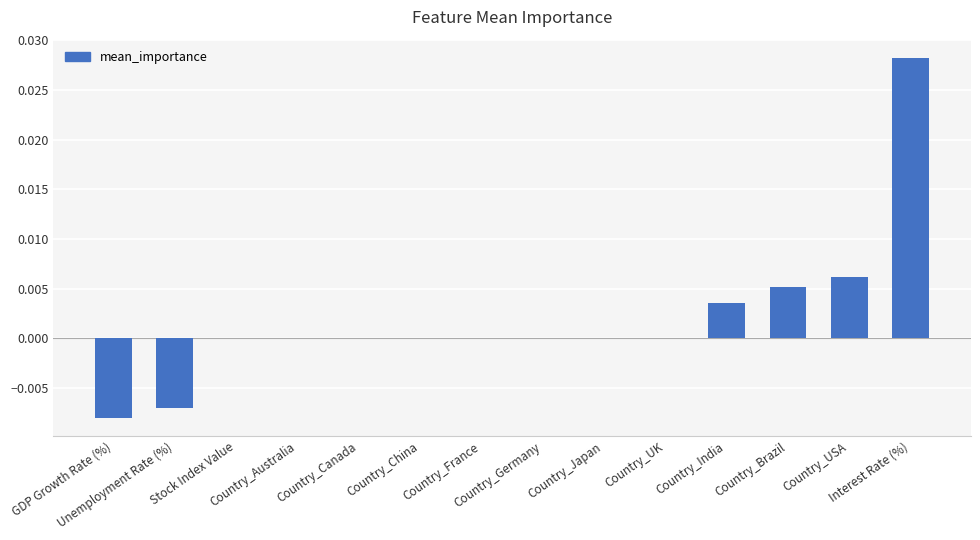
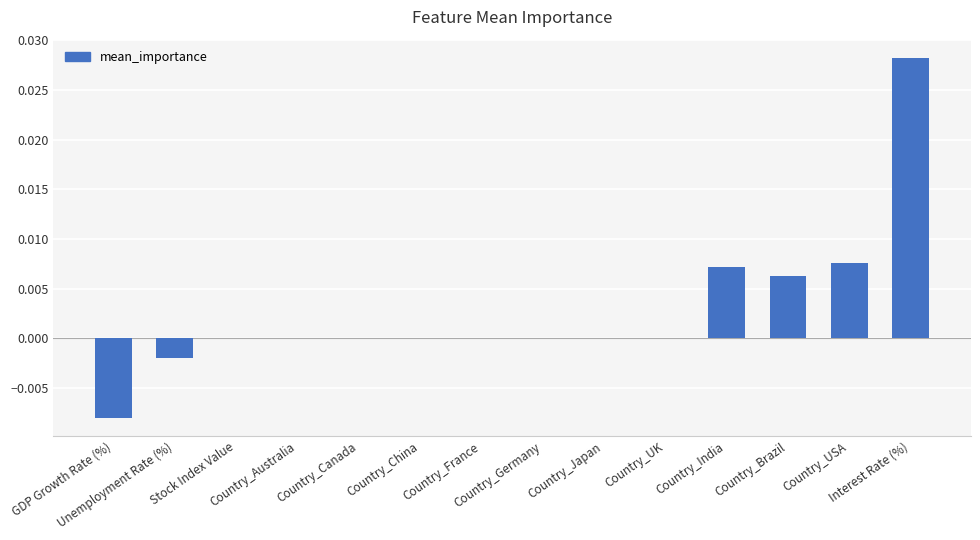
  {
    "GDP Growth Rate (%)": -0.008,
-   "Unemployment Rate (%)": -0.007,
+   "Unemployment Rate (%)": -0.002,
    "Stock Index Value": 0.000,
    "Country_Australia": 0.000,
    "Country_Canada": 0.000,
    "Country_China": 0.000,
    "Country_France": 0.000,
    "Country_Germany": 0.000,
    "Country_Japan": 0.000,
    "Country_UK": 0.000,
-   "Country_India": 0.004,
-   "Country_Brazil": 0.005,
-   "Country_USA": 0.006,
+   "Country_India": 0.007,
+   "Country_Brazil": 0.006,
+   "Country_USA": 0.008,
    "Interest Rate (%)": 0.028
  }
